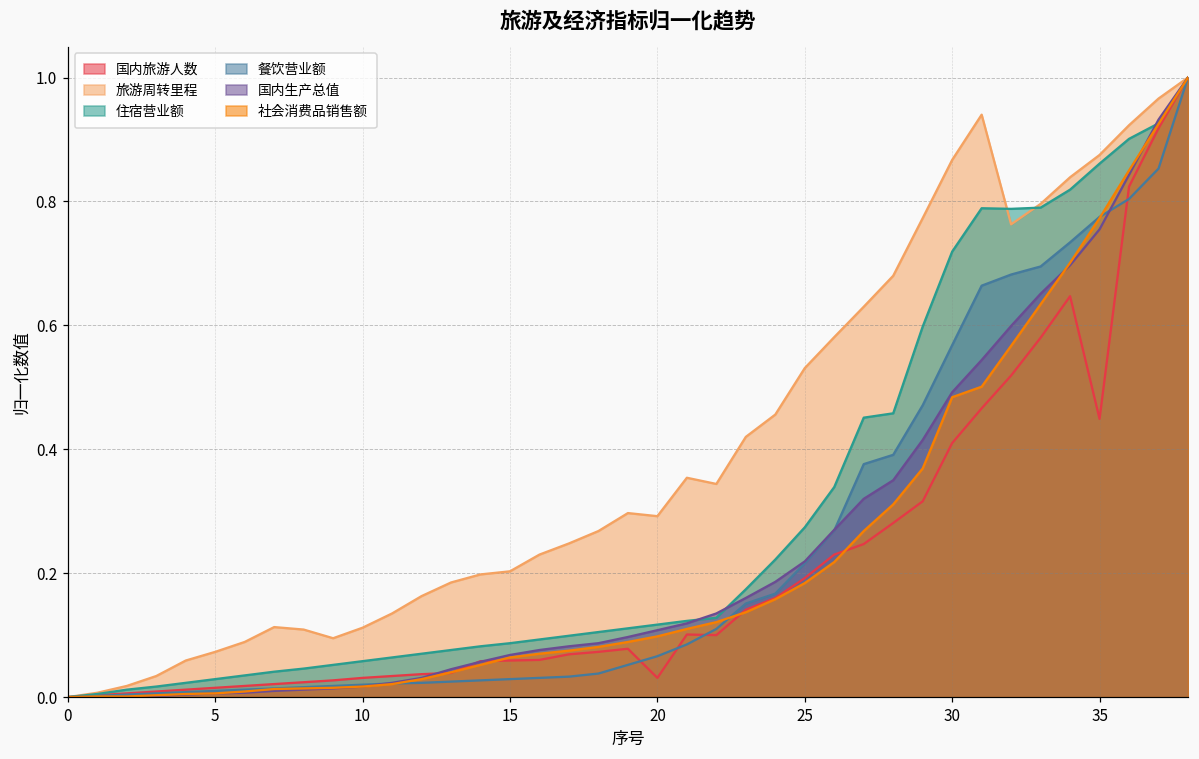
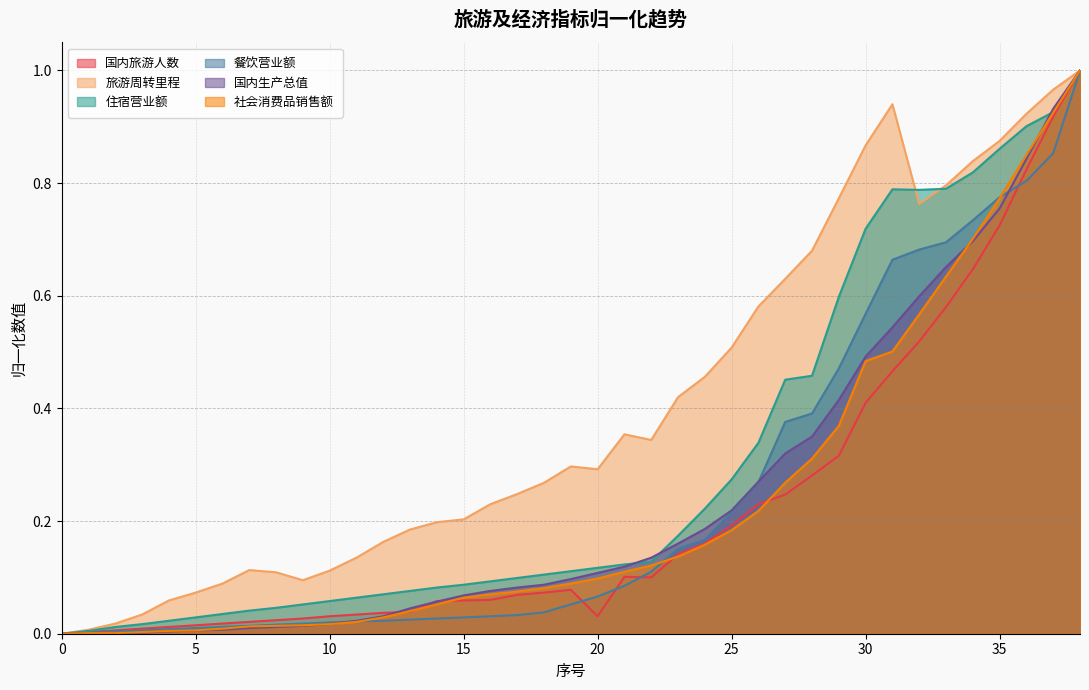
  {
    "国内旅游人数": {
      "5": 0.02,
      "10": 0.03,
      "15": 0.06,
      "20": 0.03,
      "25": 0.19,
      "30": 0.41,
-     "35": 0.45
+     "35": 0.73
    },
    "旅游周转里程": {
      "5": 0.07,
      "10": 0.11,
      "15": 0.20,
      "20": 0.29,
-     "25": 0.53,
+     "25": 0.51,
      "30": 0.87,
      "35": 0.88
    },
    "社会消费品销售额": {
      "20": 0.10,
      "25": 0.18,
      "30": 0.48
    }
  }
